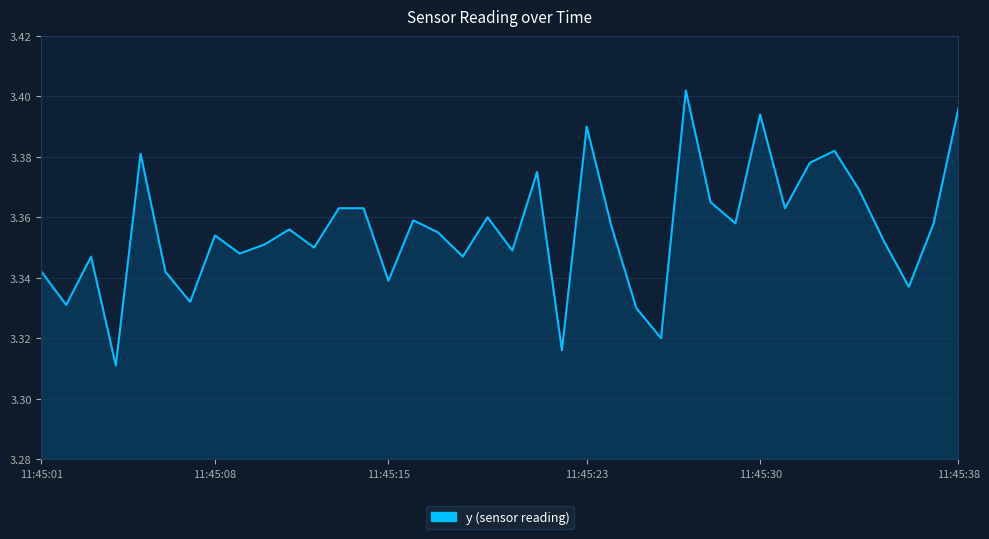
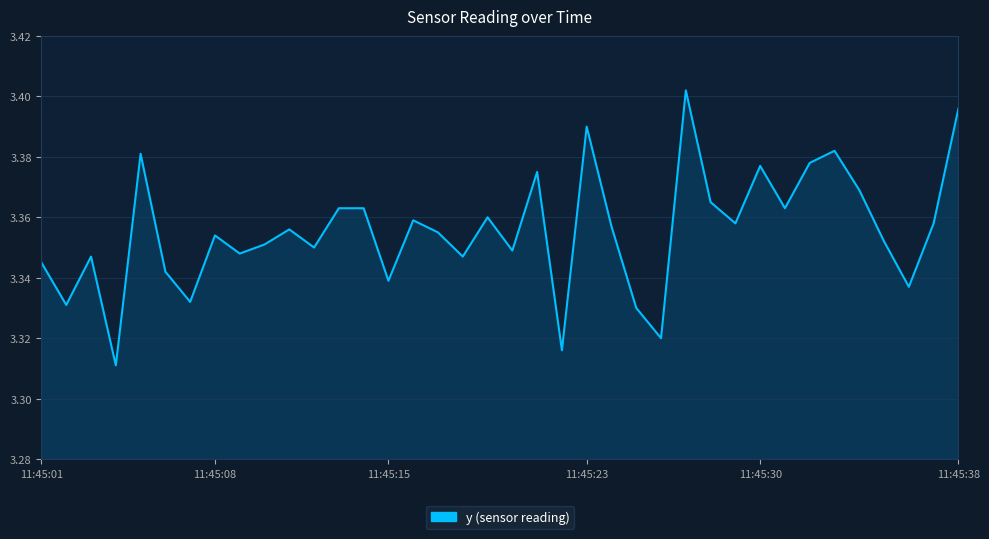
  {
-   "11:45:01": 3.342,
+   "11:45:01": 3.345,
    "11:45:08": 3.354,
    "11:45:15": 3.339,
    "11:45:23": 3.390,
-   "11:45:30": 3.394,
+   "11:45:30": 3.377,
    "11:45:38": 3.396
  }
